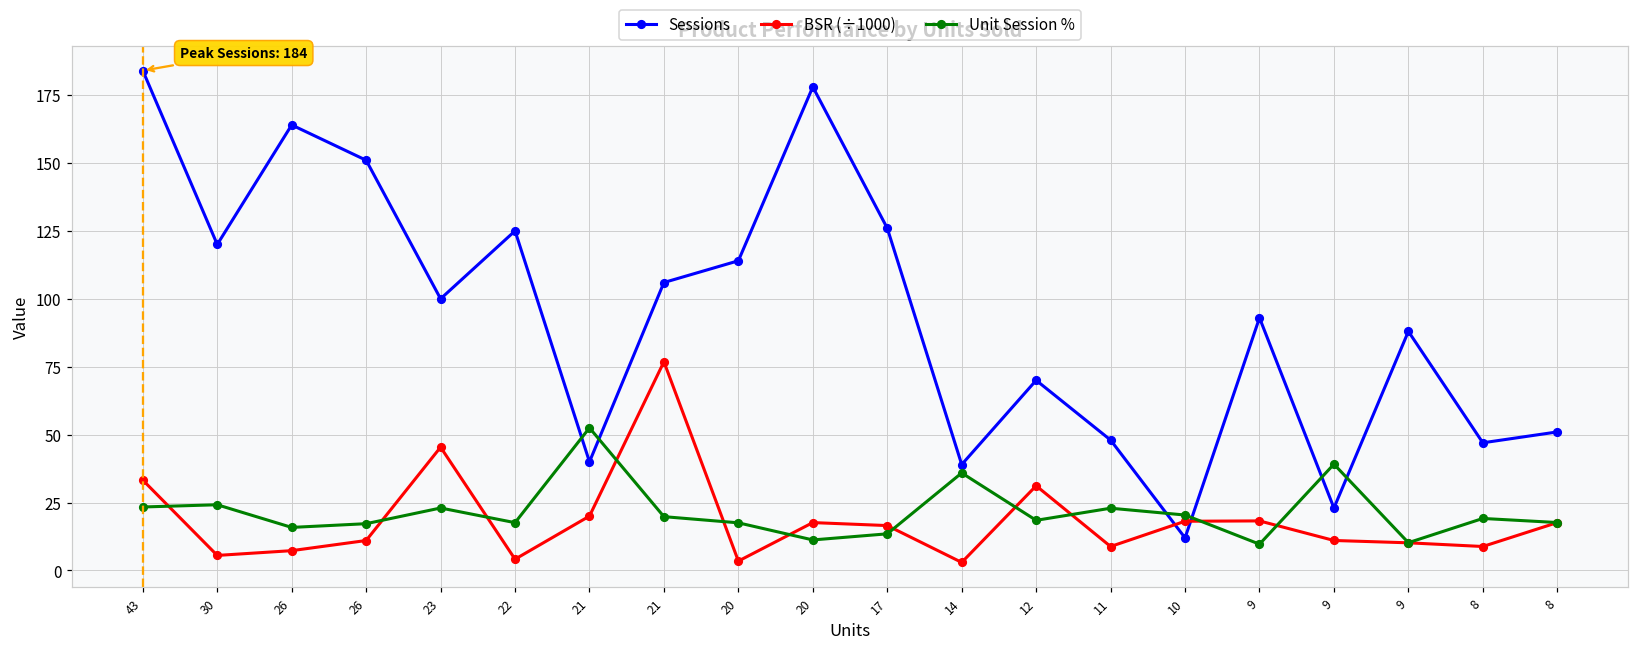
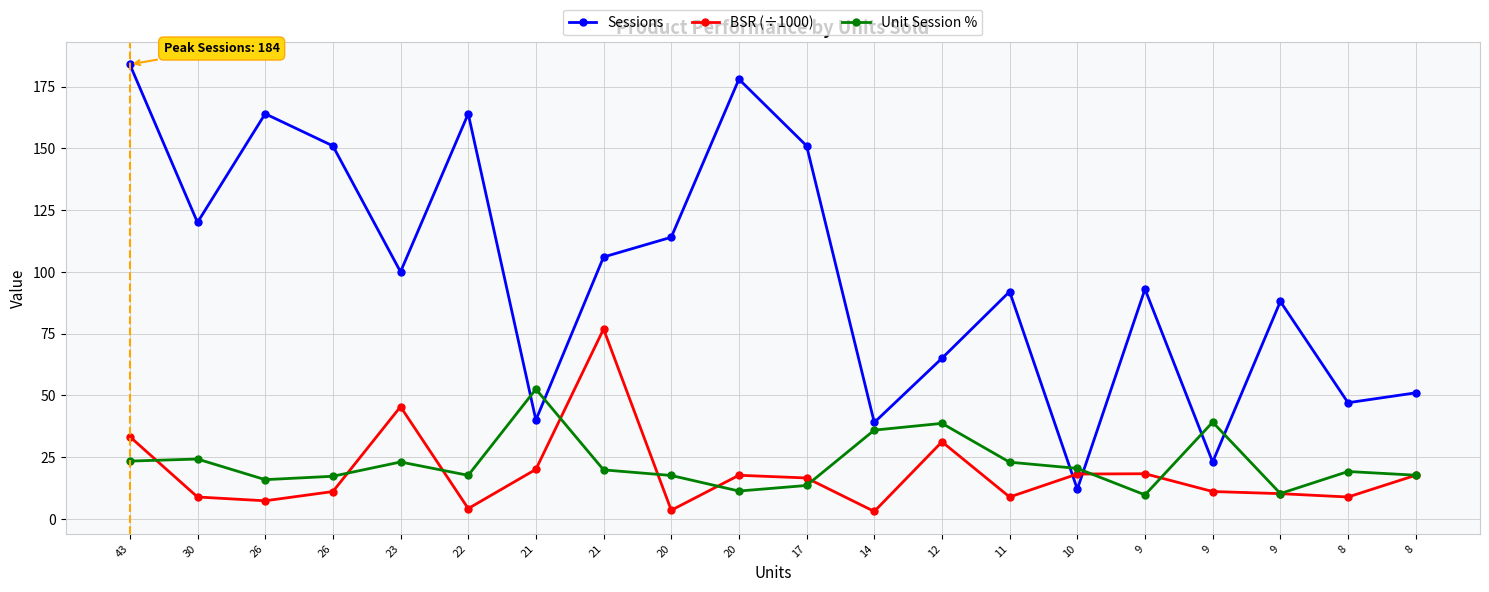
  {
    "Sessions": {
      "30": 120,
      "23": 100,
-     "22": 125,
-     "17": 126,
+     "22": 164,
+     "17": 151,
      "14": 39,
-     "12": 70,
-     "11": 48,
+     "12": 65,
+     "11": 92,
      "10": 12
    },
    "BSR (÷1000)": {
      "43": 33,
-     "30": 6,
+     "30": 9,
      "23": 45,
      "22": 4,
      "17": 17,
      "14": 3,
      "12": 31,
      "11": 9,
      "10": 18
    },
    "Unit Session %": {
      "43": 23,
      "30": 24,
      "23": 23,
      "22": 18,
      "17": 13,
      "14": 36,
-     "12": 18,
+     "12": 39,
      "11": 23,
      "10": 20
    }
  }
